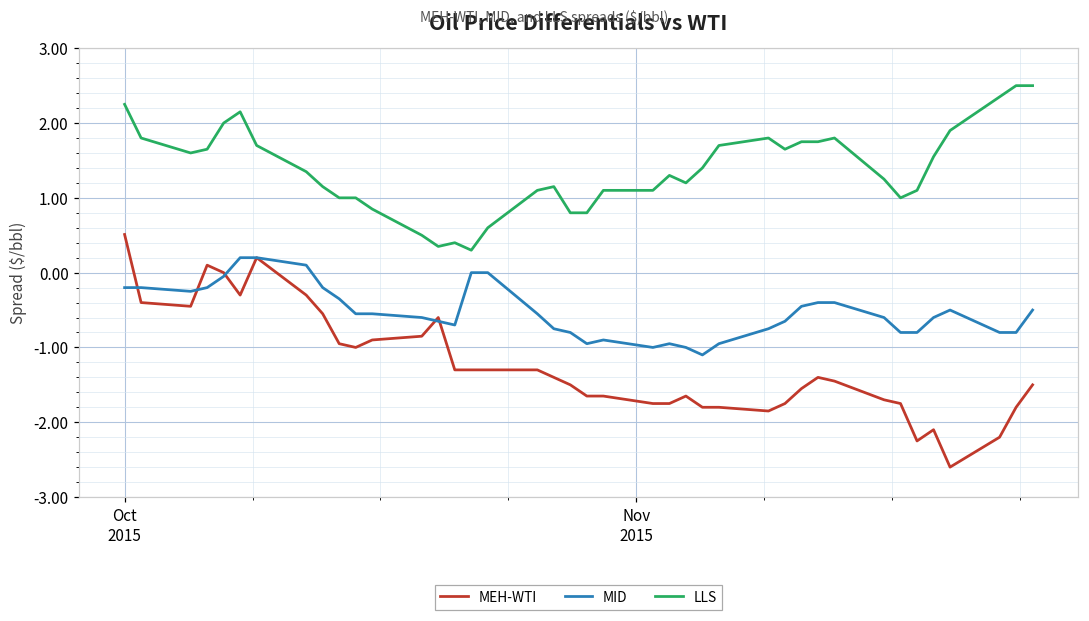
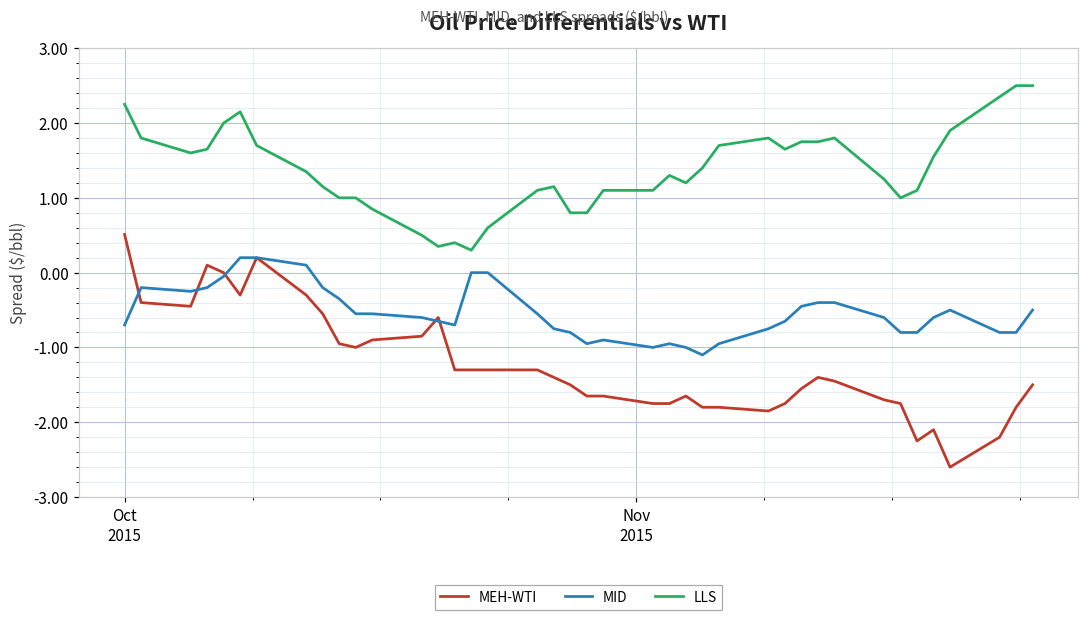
  {
    "MEH-WTI": {
      "Oct 2015": 0.5
    },
    "MID": {
-     "Oct 2015": -0.2
+     "Oct 2015": -0.7
    },
    "LLS": {
      "Oct 2015": 2.3
    }
  }
